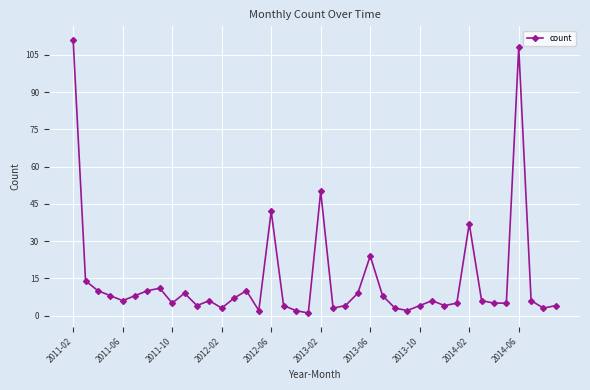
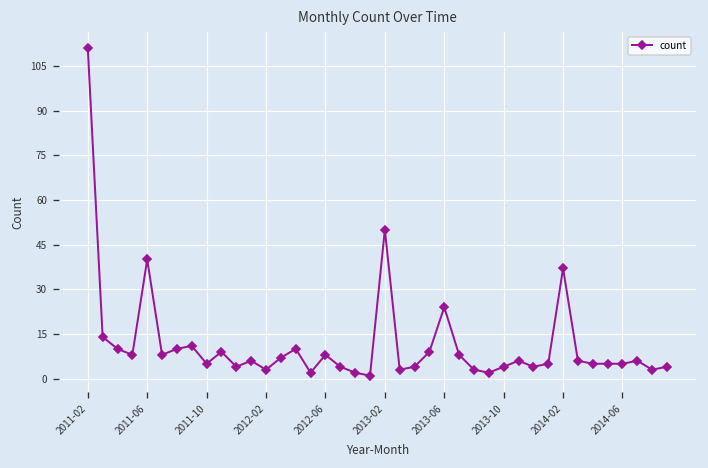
  {
    "2011-02": 111,
-   "2011-06": 6,
+   "2011-06": 40,
    "2011-10": 5,
    "2012-02": 3,
-   "2012-06": 42,
+   "2012-06": 8,
    "2013-02": 50,
    "2013-06": 24,
    "2013-10": 4,
    "2014-02": 37,
-   "2014-06": 108
+   "2014-06": 5
  }
